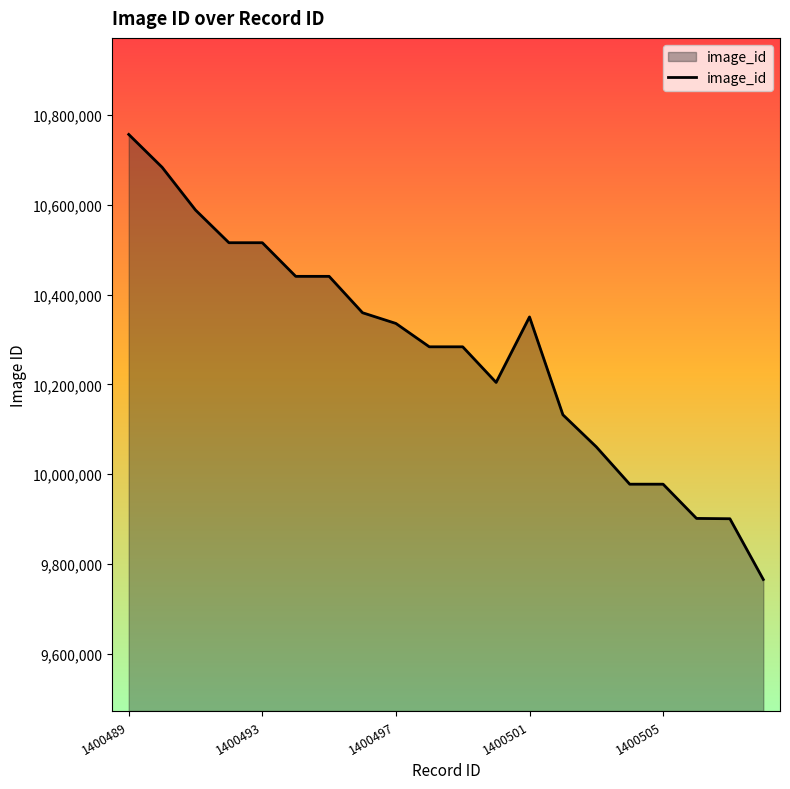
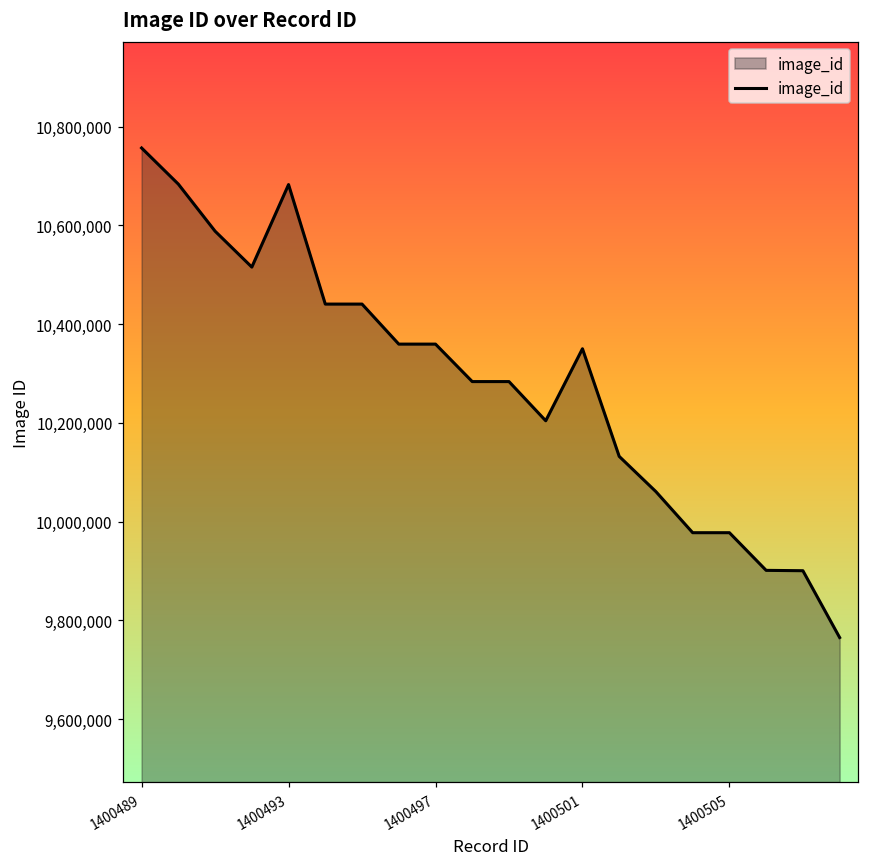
  {
    "1400489": "10,760,000",
-   "1400493": "10,520,000",
-   "1400497": "10,340,000",
+   "1400493": "10,680,000",
+   "1400497": "10,360,000",
    "1400501": "10,350,000",
    "1400505": "9,980,000"
  }
